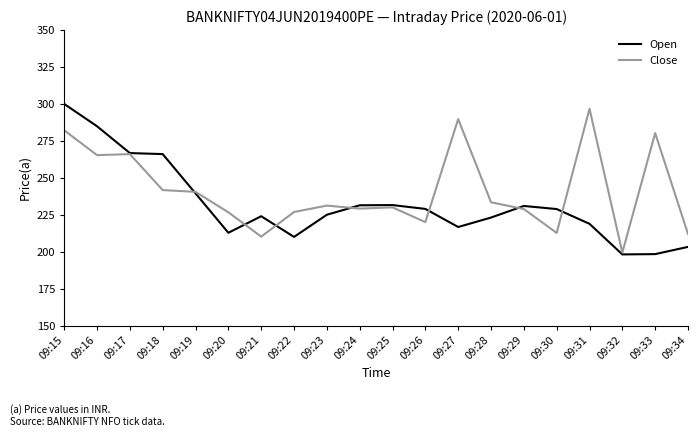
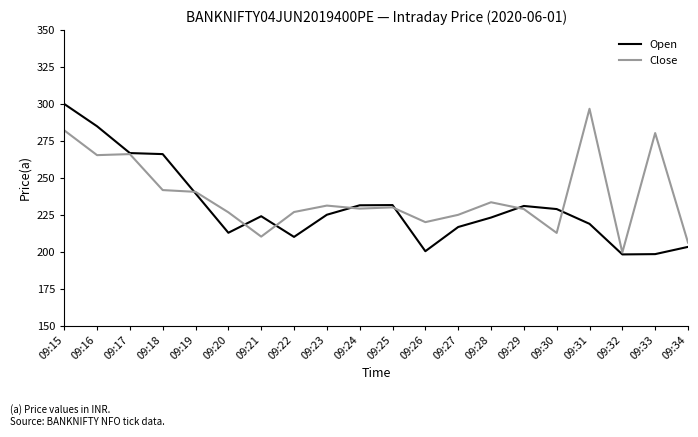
  {
    "Open": {
      "09:15": 300,
      "09:16": 285,
      "09:18": 266,
      "09:20": 213,
      "09:21": 224,
      "09:22": 210,
      "09:23": 225,
      "09:24": 231,
-     "09:26": 229,
+     "09:26": 200,
      "09:27": 217,
      "09:28": 223,
      "09:29": 231,
      "09:30": 229,
      "09:31": 219,
      "09:33": 198,
      "09:34": 203
    },
    "Close": {
      "09:15": 282,
      "09:16": 265,
      "09:18": 242,
      "09:20": 227,
      "09:21": 210,
      "09:22": 227,
      "09:23": 231,
      "09:24": 229,
      "09:26": 220,
-     "09:27": 290,
+     "09:27": 225,
      "09:28": 233,
      "09:29": 229,
      "09:30": 213,
      "09:31": 297,
      "09:33": 280,
-     "09:34": 212
+     "09:34": 206
    }
  }
